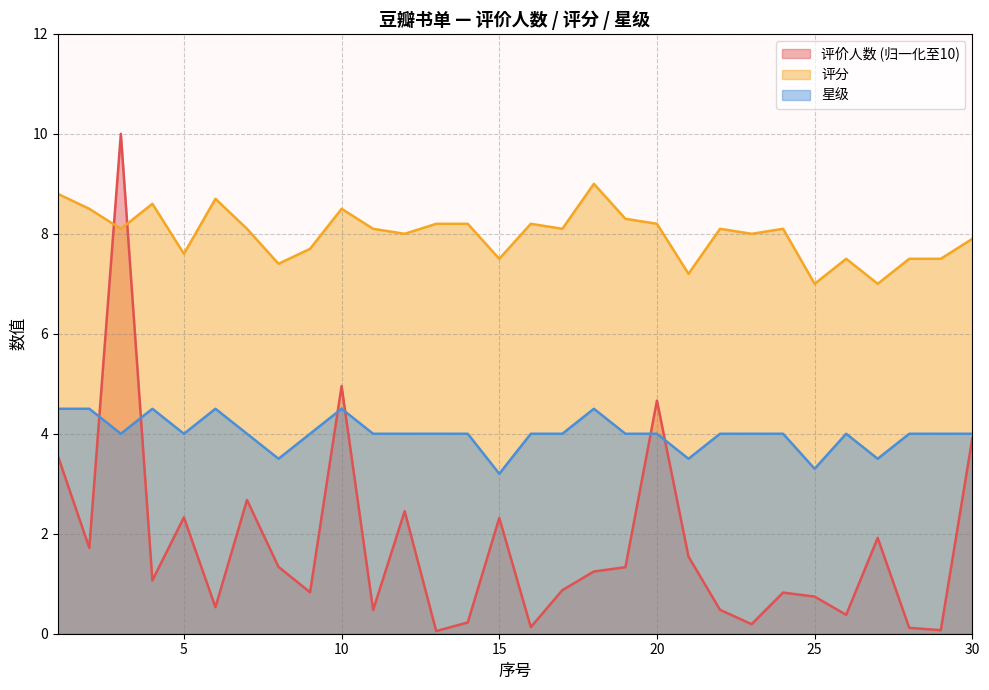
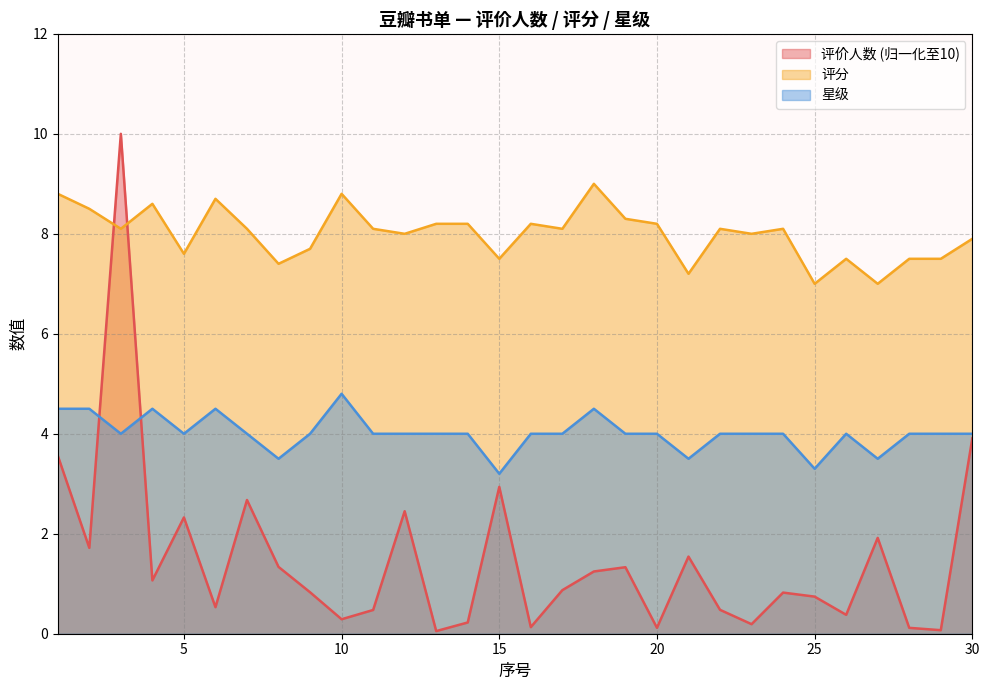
  {
    "评价人数 (归一化至10)": {
      "5": 2.3,
-     "10": 5.0,
-     "15": 2.3,
-     "20": 4.7,
+     "10": 0.3,
+     "15": 2.9,
+     "20": 0.1,
      "25": 0.7,
      "30": 3.9
    },
    "评分": {
      "5": 7.6,
-     "10": 8.5,
+     "10": 8.8,
      "15": 7.5,
      "20": 8.2,
      "25": 7.0,
      "30": 7.9
    },
    "星级": {
      "5": 4.0,
-     "10": 4.5,
+     "10": 4.8,
      "15": 3.2,
      "20": 4.0,
      "25": 3.3,
      "30": 4.0
    }
  }
